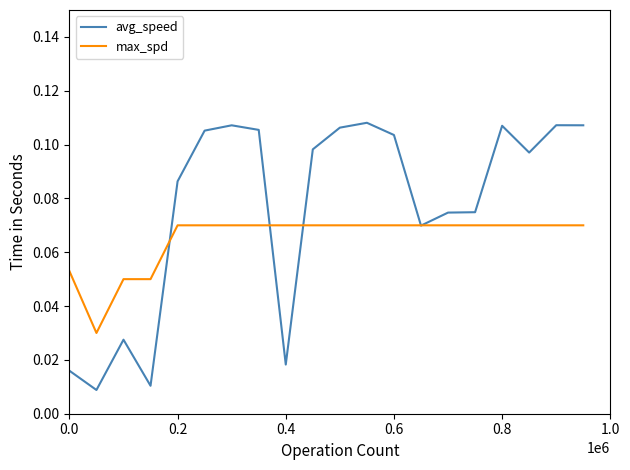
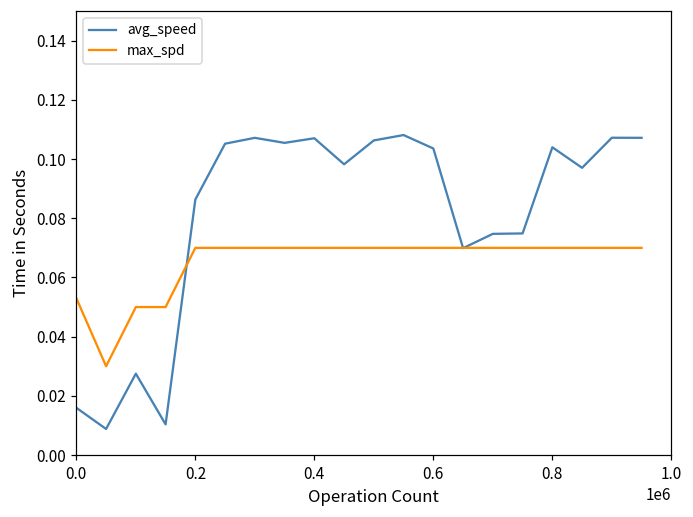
  {
    "avg_speed": {
      "0.0": 0.016,
      "0.2": 0.086,
-     "0.4": 0.018,
+     "0.4": 0.107,
      "0.6": 0.104,
-     "0.8": 0.107
+     "0.8": 0.104
    },
    "max_spd": {
      "0.0": 0.053,
      "0.2": 0.070,
      "0.4": 0.070,
      "0.6": 0.070,
      "0.8": 0.070
    }
  }
